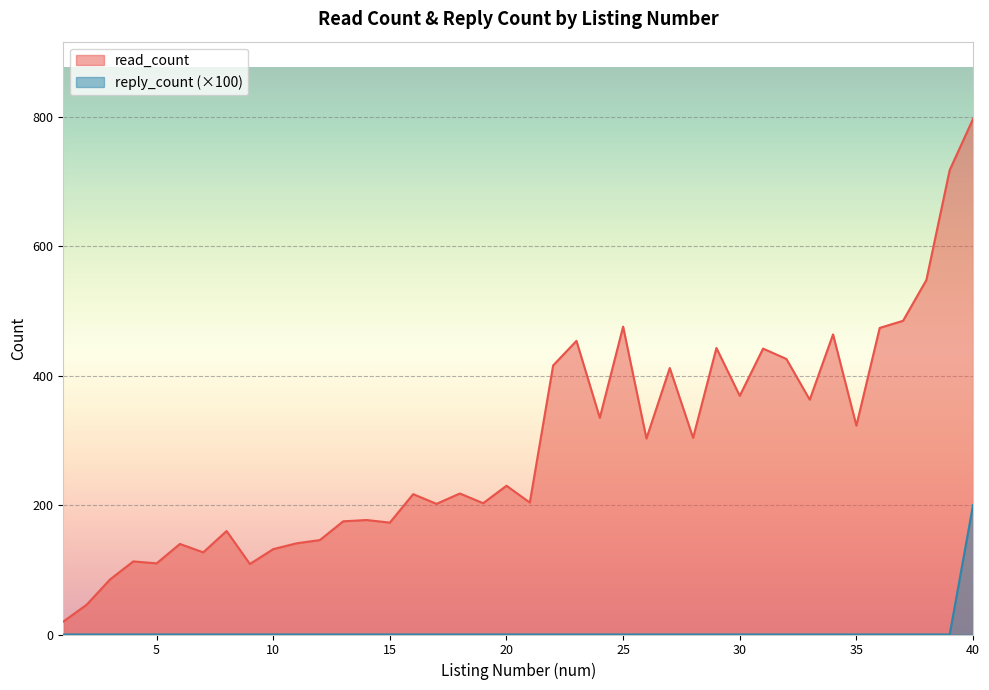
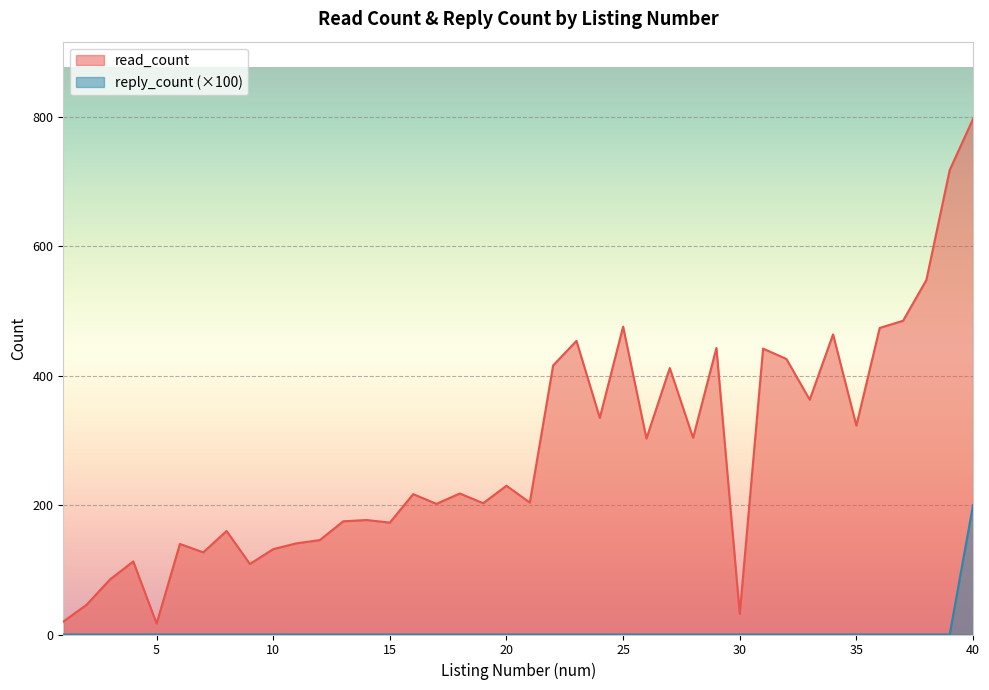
  {
    "read_count": {
-     "5": 110,
+     "5": 20,
      "10": 130,
      "15": 170,
      "20": 230,
      "25": 480,
-     "30": 370,
+     "30": 30,
      "35": 320,
      "40": 800
    },
    "reply_count (×100)": {
      "5": 0,
      "10": 0,
      "15": 0,
      "20": 0,
      "25": 0,
      "30": 0,
      "35": 0,
      "40": 200
    }
  }
